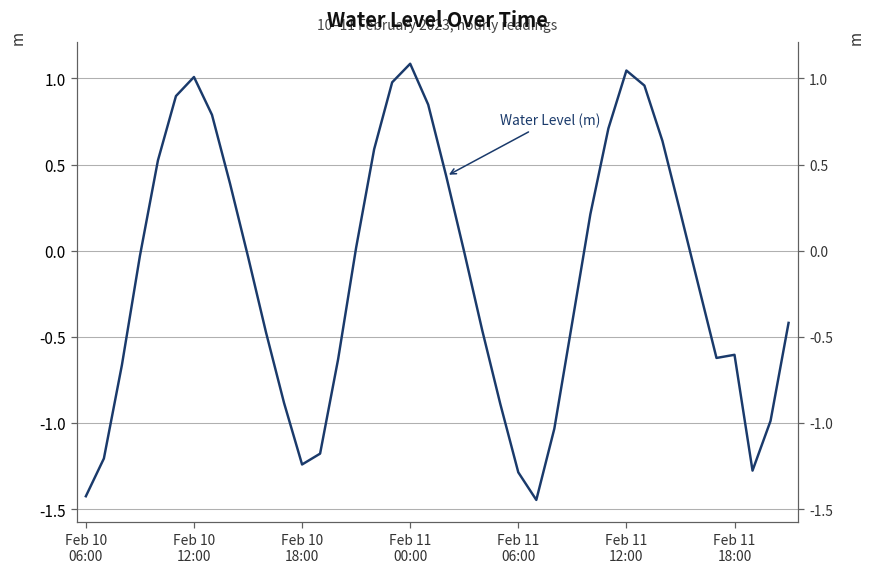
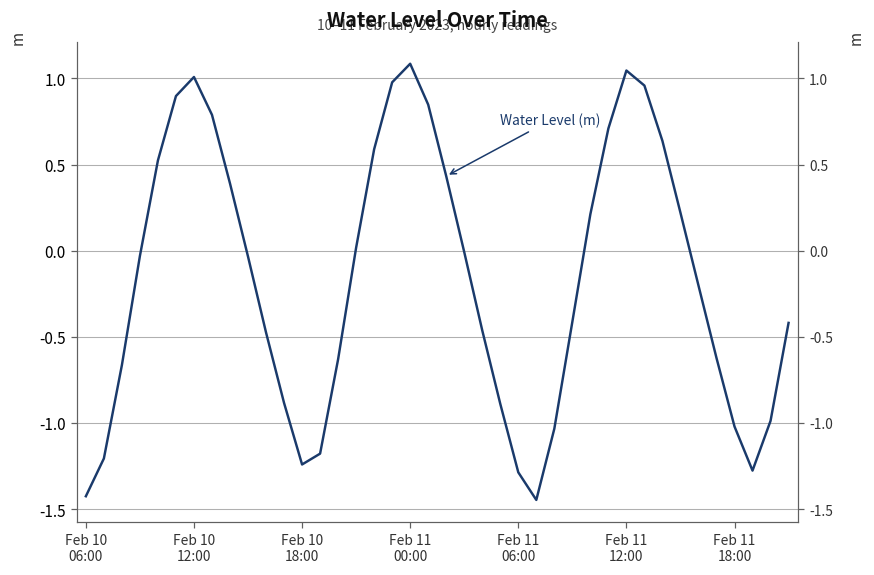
  {
    "Feb 10 06:00": -1.42,
    "Feb 10 12:00": 1.01,
    "Feb 10 18:00": -1.24,
    "Feb 11 00:00": 1.08,
    "Feb 11 06:00": -1.29,
    "Feb 11 12:00": 1.05,
-   "Feb 11 18:00": -0.60
+   "Feb 11 18:00": -1.02
  }
